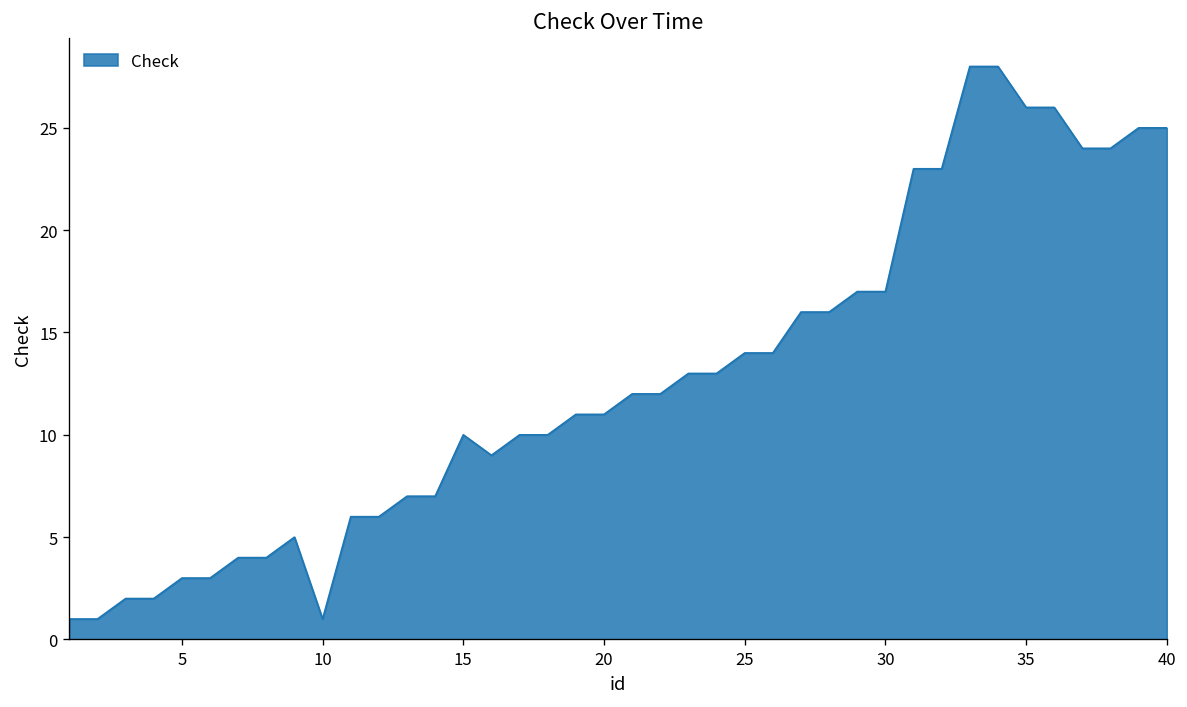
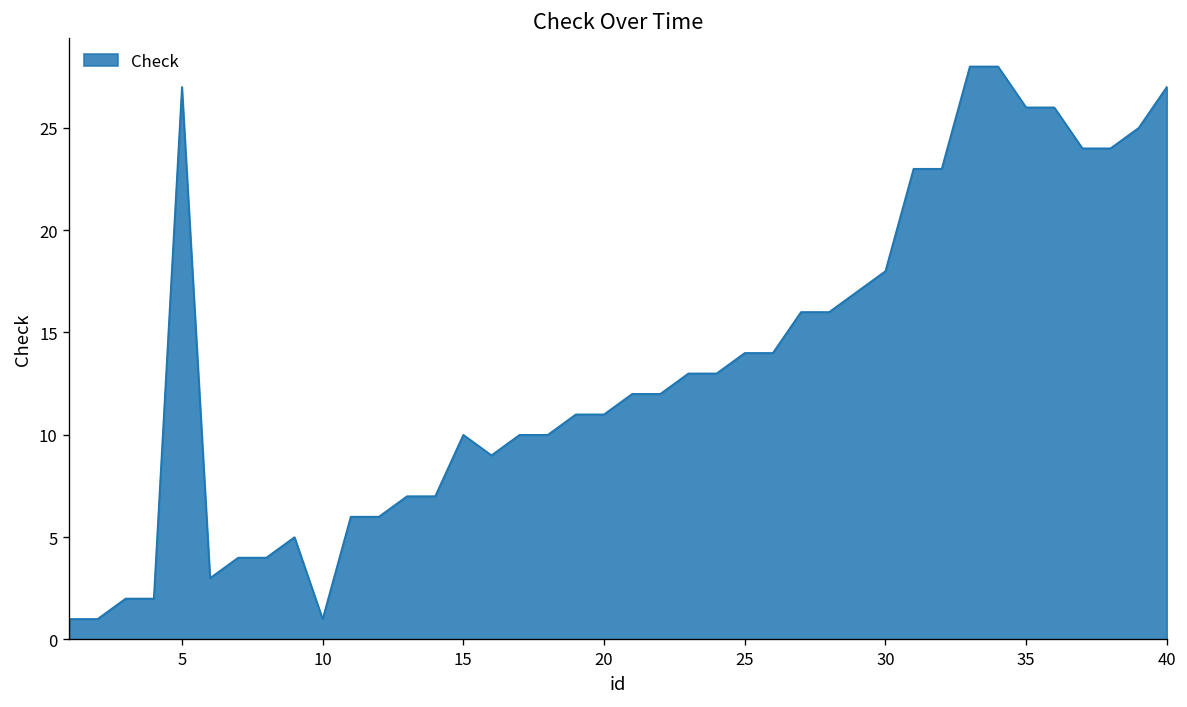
  {
-   "5": 3,
+   "5": 27,
    "10": 1,
    "15": 10,
    "20": 11,
    "25": 14,
-   "30": 17,
+   "30": 18,
    "35": 26,
-   "40": 25
+   "40": 27
  }
